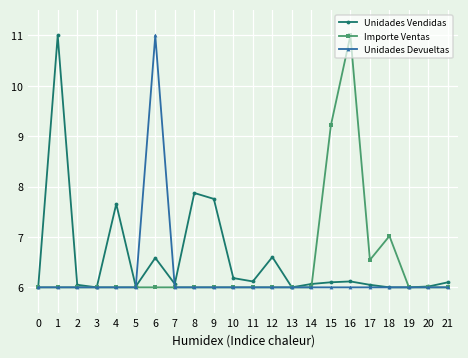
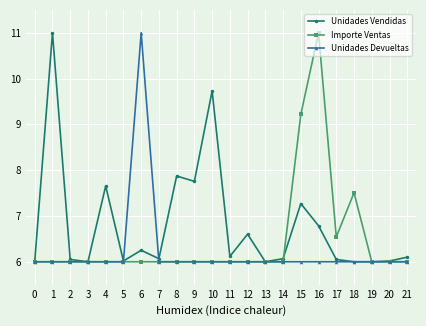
  {
    "Unidades Vendidas": {
      "1": 11.0,
      "4": 7.7,
-     "6": 6.6,
+     "6": 6.3,
      "7": 6.1,
      "8": 7.9,
      "9": 7.8,
-     "10": 6.2,
+     "10": 9.7,
      "11": 6.1,
      "12": 6.6,
      "14": 6.1,
-     "15": 6.1,
-     "16": 6.1,
+     "15": 7.3,
+     "16": 6.8,
      "21": 6.1
    },
    "Importe Ventas": {
      "6": 6.0,
      "15": 9.2,
      "17": 6.5,
-     "18": 7.0
+     "18": 7.5
    },
    "Unidades Devueltas": {
      "6": 11.0,
      "15": 6.0,
      "16": 6.0
    }
  }
